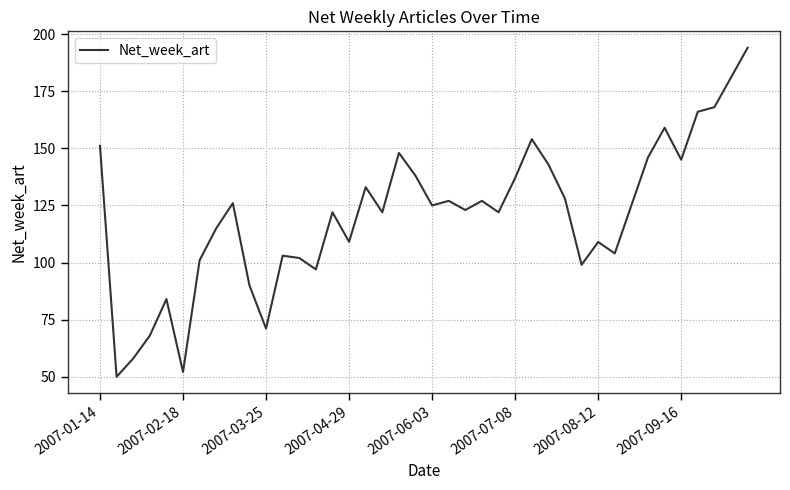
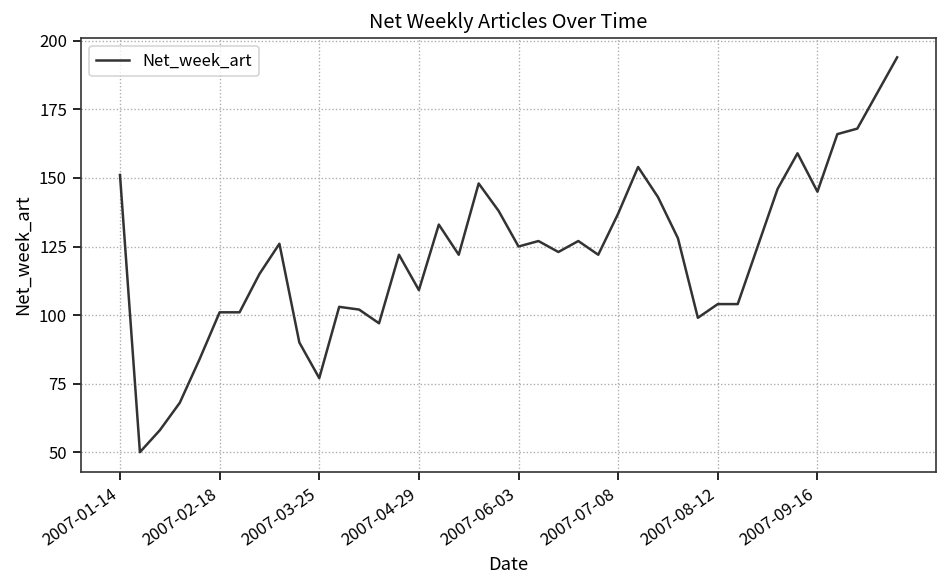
  {
    "2007-01-14": 151,
-   "2007-02-18": 52,
-   "2007-03-25": 71,
+   "2007-02-18": 101,
+   "2007-03-25": 77,
    "2007-04-29": 109,
    "2007-06-03": 125,
    "2007-07-08": 137,
-   "2007-08-12": 109,
+   "2007-08-12": 104,
    "2007-09-16": 145
  }
